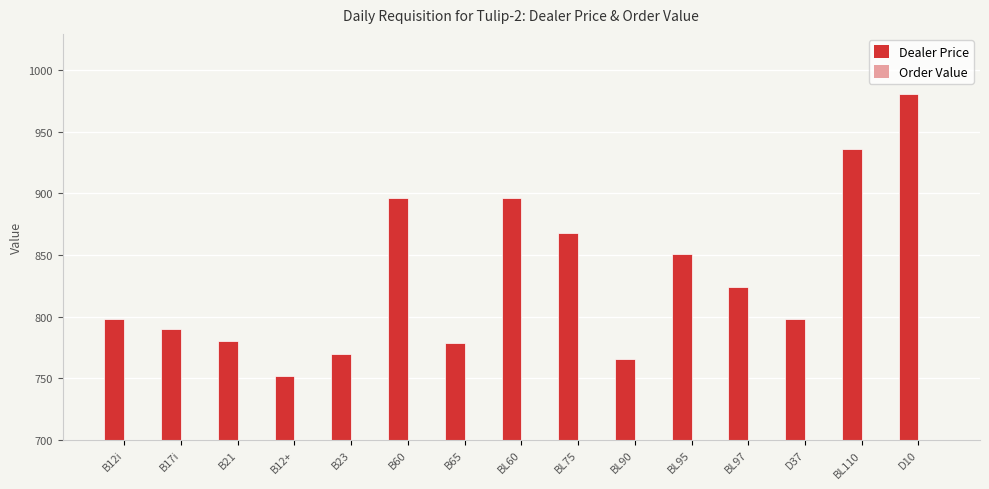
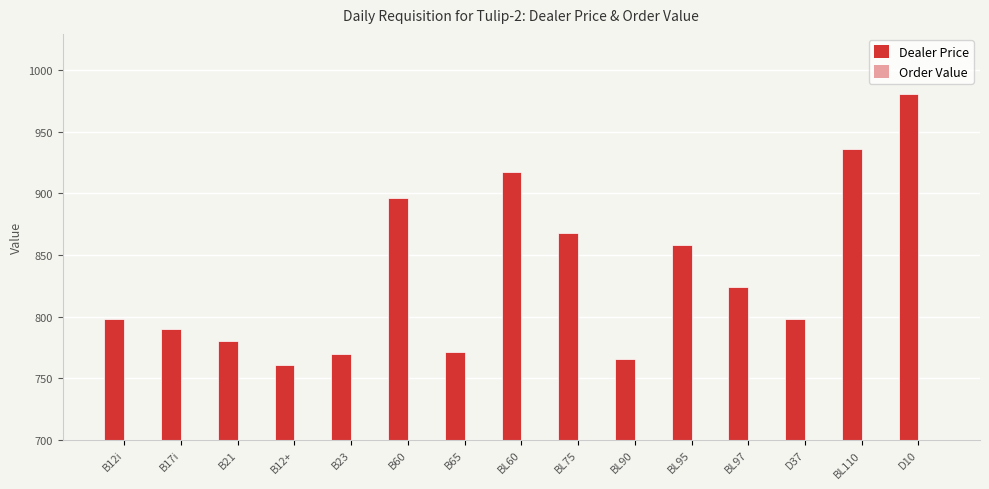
  {
    "Dealer Price": {
      "B12i": 798,
      "B17i": 790,
      "B21": 780,
-     "B12+": 752,
+     "B12+": 761,
      "B23": 770,
      "B60": 896,
-     "B65": 779,
-     "BL60": 896,
+     "B65": 771,
+     "BL60": 917,
      "BL75": 868,
      "BL90": 766,
-     "BL95": 850,
+     "BL95": 858,
      "BL97": 824,
      "D37": 798,
      "BL110": 936,
      "D10": 980
    }
  }
